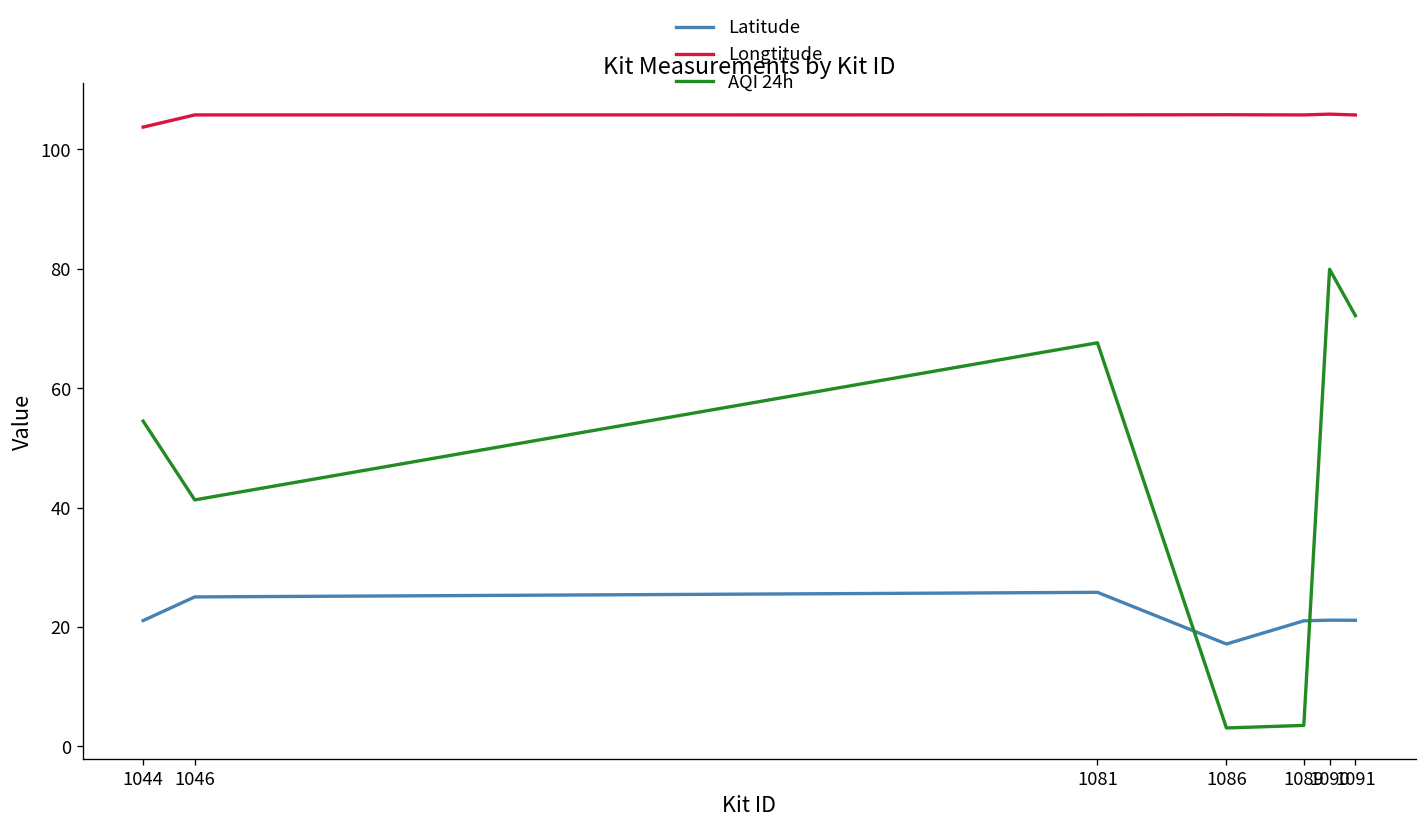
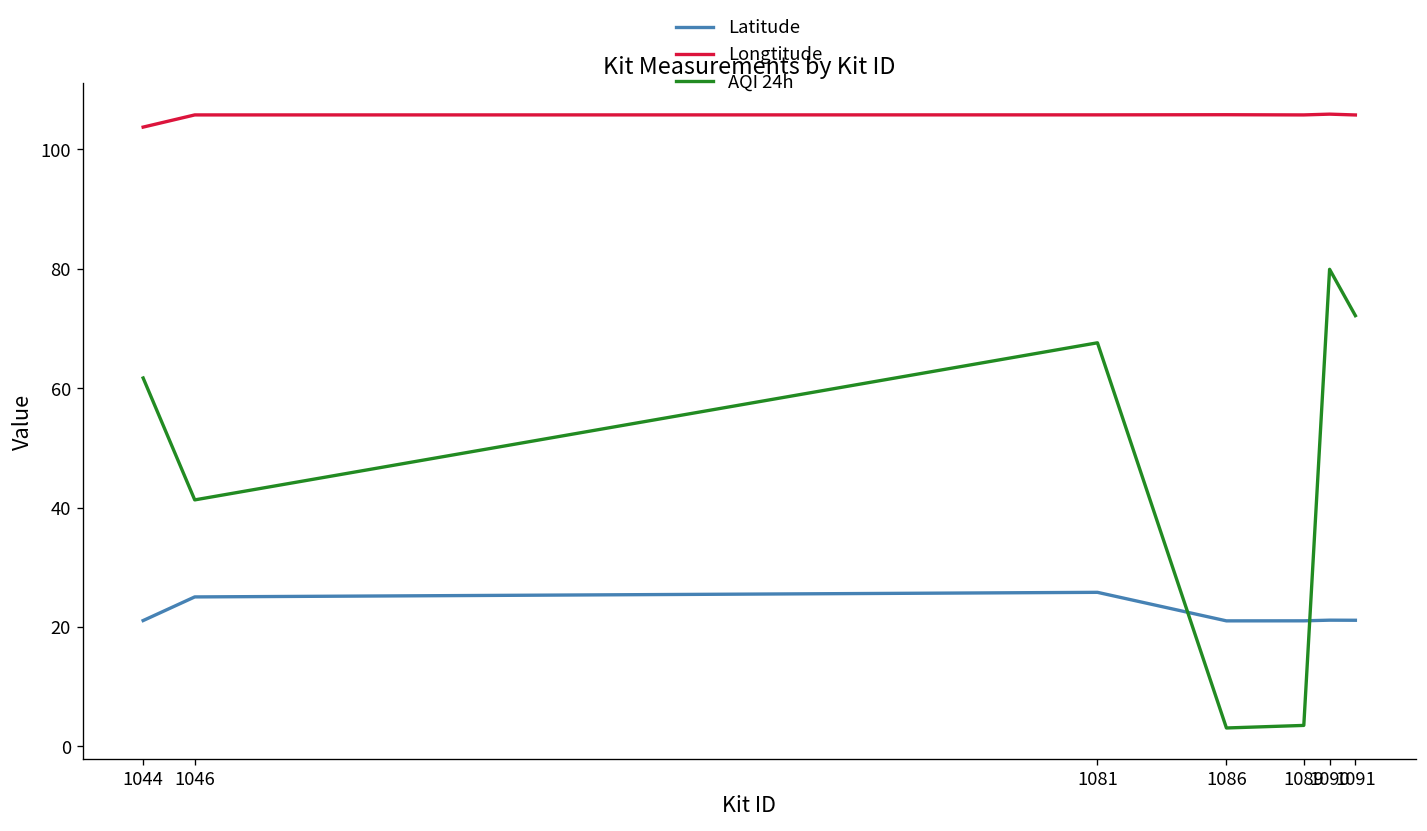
  {
    "Latitude": {
      "1044": 21,
      "1046": 25,
      "1081": 26,
-     "1086": 17
+     "1086": 21
    },
    "Longtitude": {
      "1044": 104,
      "1046": 106,
      "1081": 106,
      "1086": 106
    },
    "AQI 24h": {
-     "1044": 54,
+     "1044": 62,
      "1046": 41,
      "1081": 68,
      "1086": 3
    }
  }
